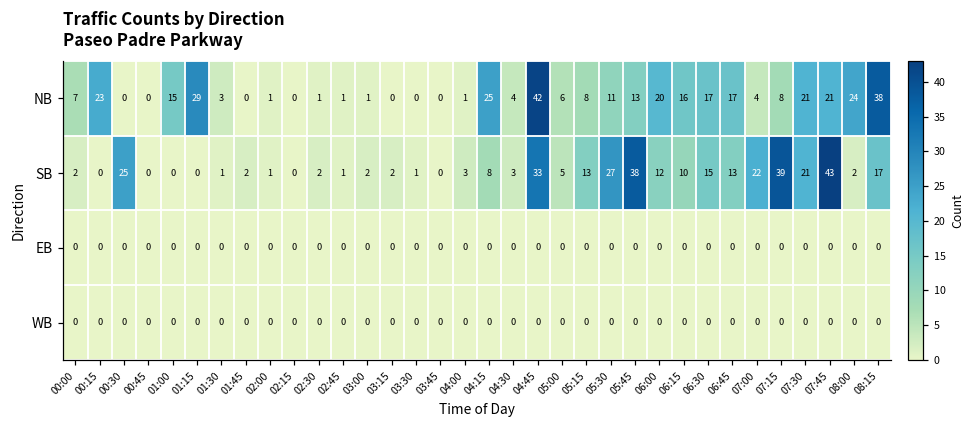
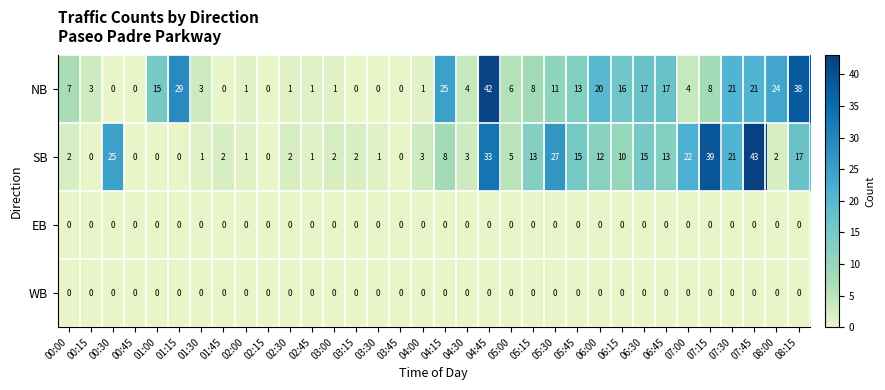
  {
    "NB": {
      "00:00": 7,
-     "00:15": 23,
+     "00:15": 3,
      "00:30": 0,
      "00:45": 0,
      "01:00": 15,
      "01:15": 29,
      "01:30": 3,
      "01:45": 0,
      "02:00": 1,
      "02:15": 0,
      "02:30": 1,
      "02:45": 1,
      "03:00": 1,
      "03:15": 0,
      "03:30": 0,
      "03:45": 0,
      "04:00": 1,
      "04:15": 25,
      "04:30": 4,
      "04:45": 42,
      "05:00": 6,
      "05:15": 8,
      "05:30": 11,
      "05:45": 13,
      "06:00": 20,
      "06:15": 16,
      "06:30": 17,
      "06:45": 17,
      "07:00": 4,
      "07:15": 8,
      "07:30": 21,
      "07:45": 21,
      "08:00": 24,
      "08:15": 38
    },
    "SB": {
      "00:00": 2,
      "00:15": 0,
      "00:30": 25,
      "00:45": 0,
      "01:00": 0,
      "01:15": 0,
      "01:30": 1,
      "01:45": 2,
      "02:00": 1,
      "02:15": 0,
      "02:30": 2,
      "02:45": 1,
      "03:00": 2,
      "03:15": 2,
      "03:30": 1,
      "03:45": 0,
      "04:00": 3,
      "04:15": 8,
      "04:30": 3,
      "04:45": 33,
      "05:00": 5,
      "05:15": 13,
      "05:30": 27,
-     "05:45": 38,
+     "05:45": 15,
      "06:00": 12,
      "06:15": 10,
      "06:30": 15,
      "06:45": 13,
      "07:00": 22,
      "07:15": 39,
      "07:30": 21,
      "07:45": 43,
      "08:00": 2,
      "08:15": 17
    },
    "EB": {
      "00:00": 0,
      "00:15": 0,
      "00:30": 0,
      "00:45": 0,
      "01:00": 0,
      "01:15": 0,
      "01:30": 0,
      "01:45": 0,
      "02:00": 0,
      "02:15": 0,
      "02:30": 0,
      "02:45": 0,
      "03:00": 0,
      "03:15": 0,
      "03:30": 0,
      "03:45": 0,
      "04:00": 0,
      "04:15": 0,
      "04:30": 0,
      "04:45": 0,
      "05:00": 0,
      "05:15": 0,
      "05:30": 0,
      "05:45": 0,
      "06:00": 0,
      "06:15": 0,
      "06:30": 0,
      "06:45": 0,
      "07:00": 0,
      "07:15": 0,
      "07:30": 0,
      "07:45": 0,
      "08:00": 0,
      "08:15": 0
    },
    "WB": {
      "00:00": 0,
      "00:15": 0,
      "00:30": 0,
      "00:45": 0,
      "01:00": 0,
      "01:15": 0,
      "01:30": 0,
      "01:45": 0,
      "02:00": 0,
      "02:15": 0,
      "02:30": 0,
      "02:45": 0,
      "03:00": 0,
      "03:15": 0,
      "03:30": 0,
      "03:45": 0,
      "04:00": 0,
      "04:15": 0,
      "04:30": 0,
      "04:45": 0,
      "05:00": 0,
      "05:15": 0,
      "05:30": 0,
      "05:45": 0,
      "06:00": 0,
      "06:15": 0,
      "06:30": 0,
      "06:45": 0,
      "07:00": 0,
      "07:15": 0,
      "07:30": 0,
      "07:45": 0,
      "08:00": 0,
      "08:15": 0
    }
  }
